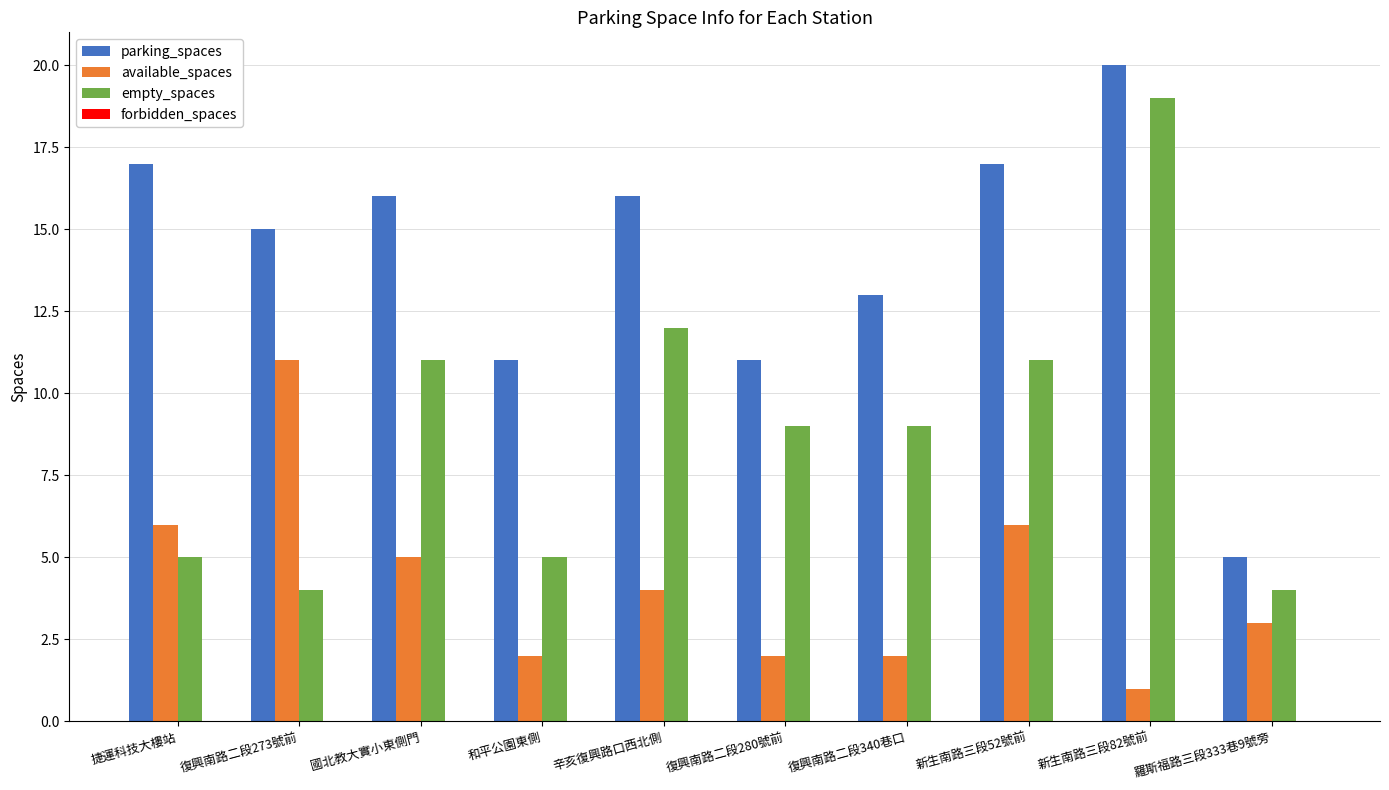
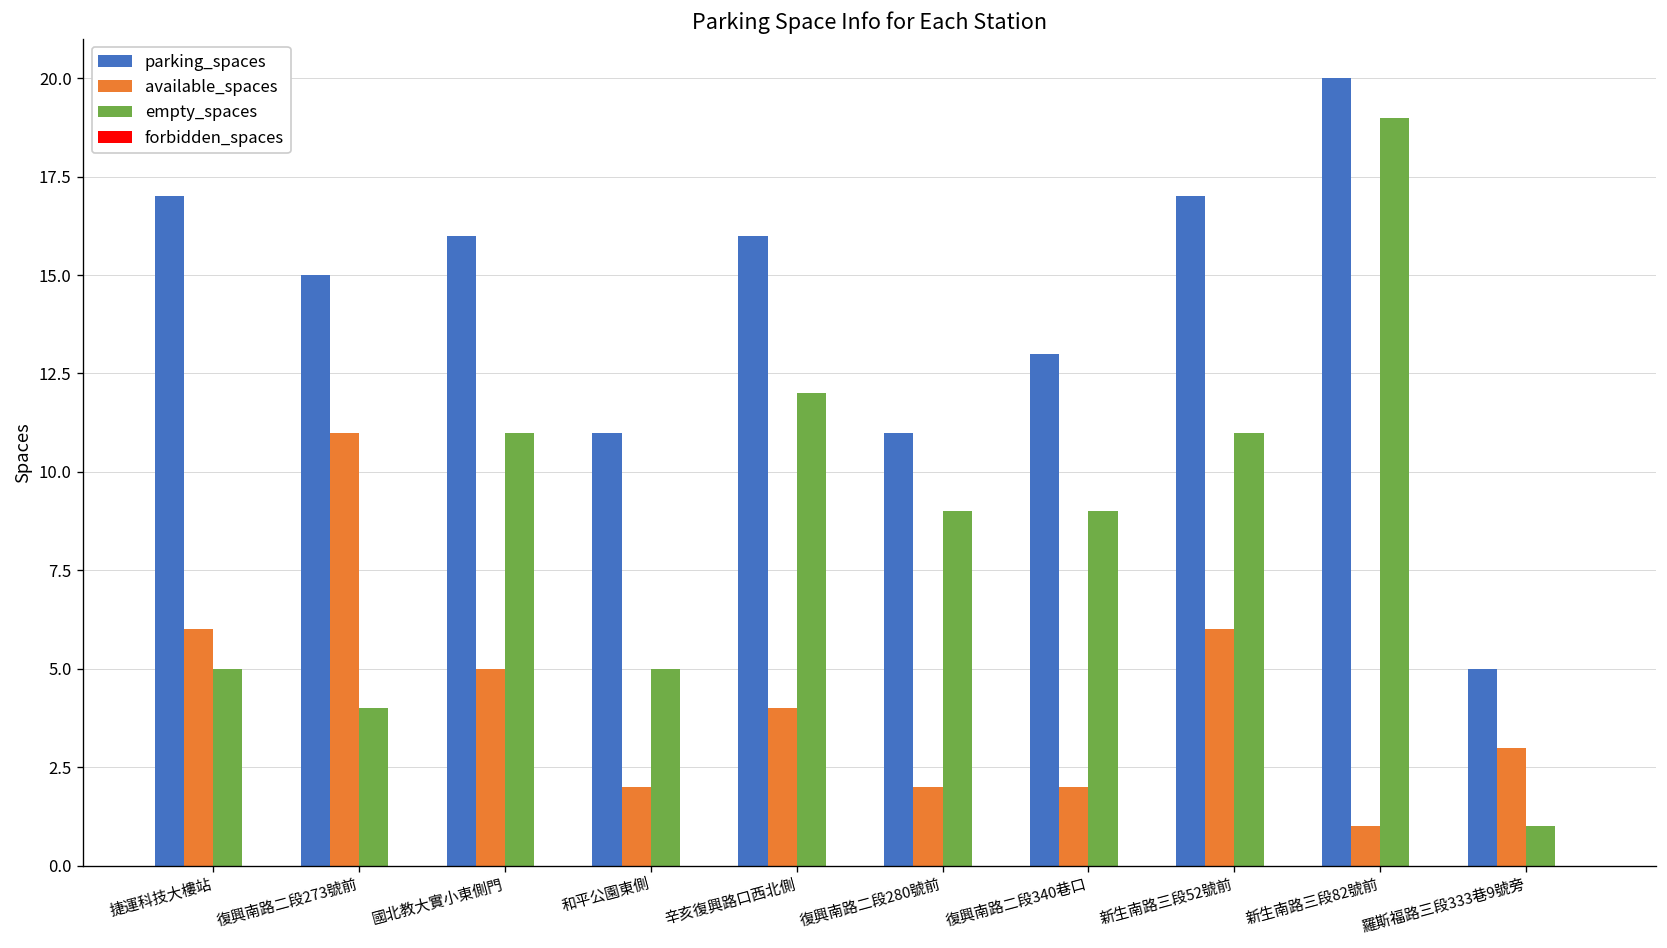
  {
    "parking_spaces": {
      "捷運科技大樓站": 17,
      "復興南路二段273號前": 15,
      "國北教大實小東側門": 16,
      "和平公園東側": 11,
      "辛亥復興路口西北側": 16,
      "復興南路二段280號前": 11,
      "復興南路二段340巷口": 13,
      "新生南路三段52號前": 17,
      "新生南路三段82號前": 20,
      "羅斯福路三段333巷9號旁": 5
    },
    "available_spaces": {
      "捷運科技大樓站": 6,
      "復興南路二段273號前": 11,
      "國北教大實小東側門": 5,
      "和平公園東側": 2,
      "辛亥復興路口西北側": 4,
      "復興南路二段280號前": 2,
      "復興南路二段340巷口": 2,
      "新生南路三段52號前": 6,
      "新生南路三段82號前": 1,
      "羅斯福路三段333巷9號旁": 3
    },
    "empty_spaces": {
      "捷運科技大樓站": 5,
      "復興南路二段273號前": 4,
      "國北教大實小東側門": 11,
      "和平公園東側": 5,
      "辛亥復興路口西北側": 12,
      "復興南路二段280號前": 9,
      "復興南路二段340巷口": 9,
      "新生南路三段52號前": 11,
      "新生南路三段82號前": 19,
-     "羅斯福路三段333巷9號旁": 4
+     "羅斯福路三段333巷9號旁": 1
    },
    "forbidden_spaces": {
      "捷運科技大樓站": 0,
      "復興南路二段273號前": 0,
      "國北教大實小東側門": 0,
      "和平公園東側": 0,
      "辛亥復興路口西北側": 0,
      "復興南路二段280號前": 0,
      "復興南路二段340巷口": 0,
      "新生南路三段52號前": 0,
      "新生南路三段82號前": 0,
      "羅斯福路三段333巷9號旁": 0
    }
  }
